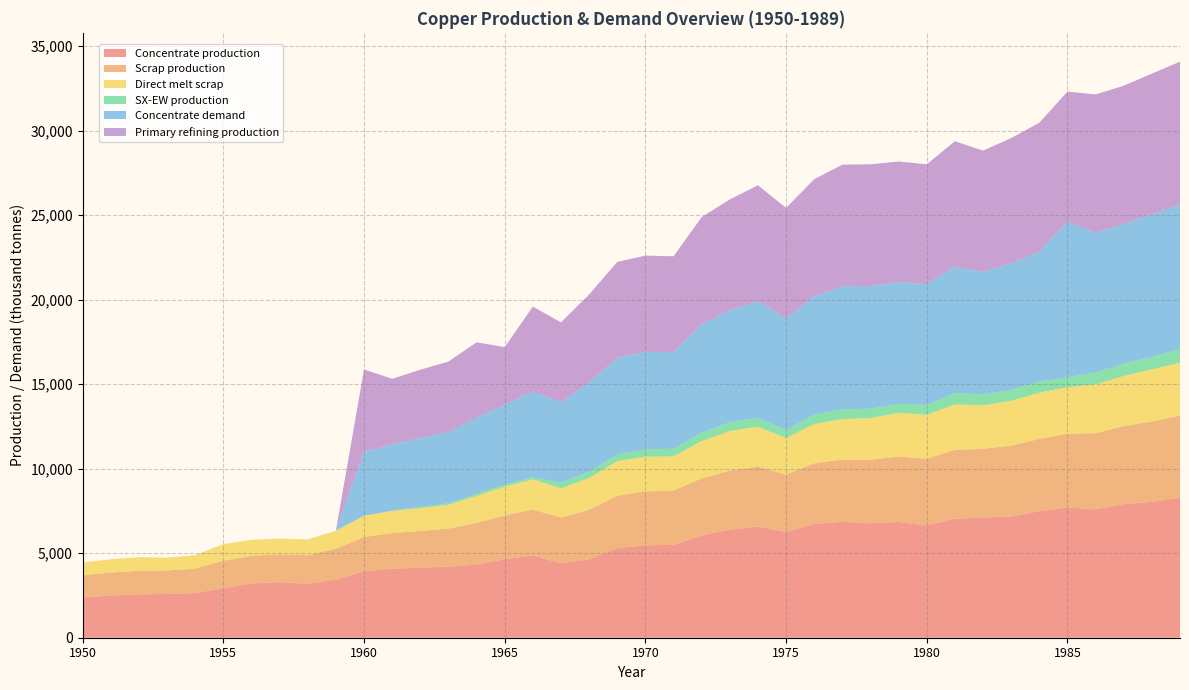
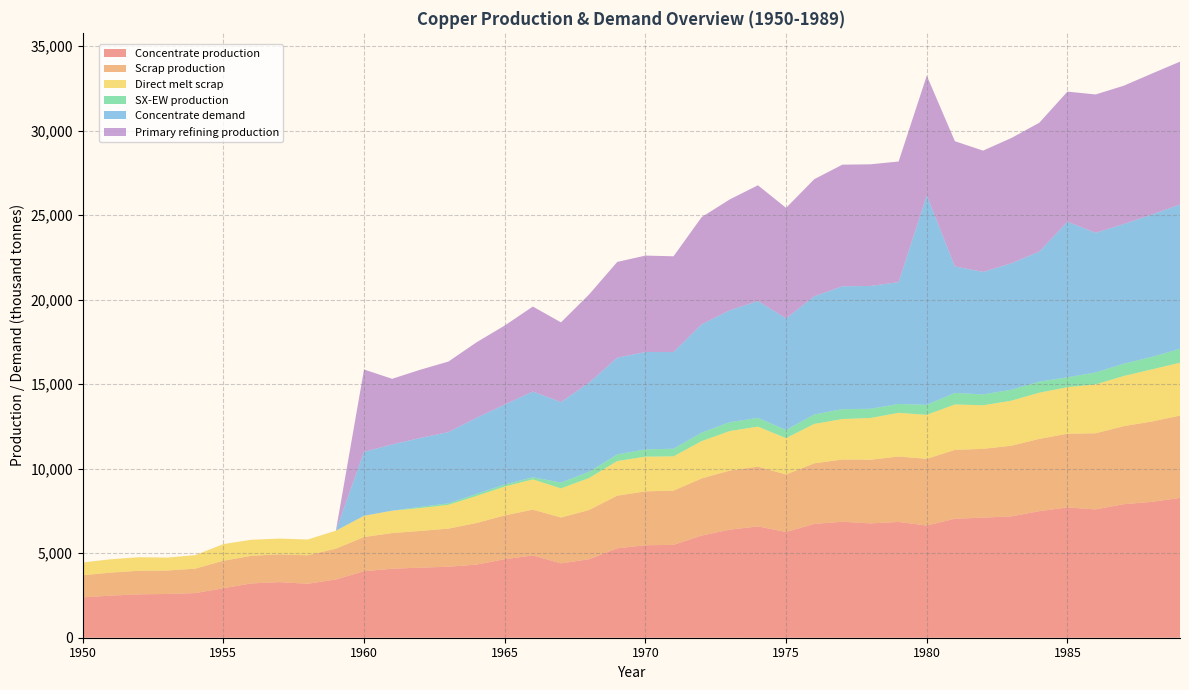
  {
    "Direct melt scrap": {
      "1970": "2,100",
      "1975": "2,200",
      "1980": "2,600",
      "1985": "2,800"
    },
    "SX-EW production": {
      "1970": "400",
      "1975": "500",
      "1980": "600",
      "1985": "600"
    },
    "Concentrate demand": {
      "1960": "3,800",
      "1965": "4,700",
      "1970": "5,800",
      "1975": "6,600",
-     "1980": "7,100",
+     "1980": "12,400",
      "1985": "9,200"
    },
    "Primary refining production": {
      "1960": "4,900",
-     "1965": "3,400",
+     "1965": "4,700",
      "1970": "5,700",
      "1975": "6,500",
      "1980": "7,100",
      "1985": "7,700"
    }
  }
